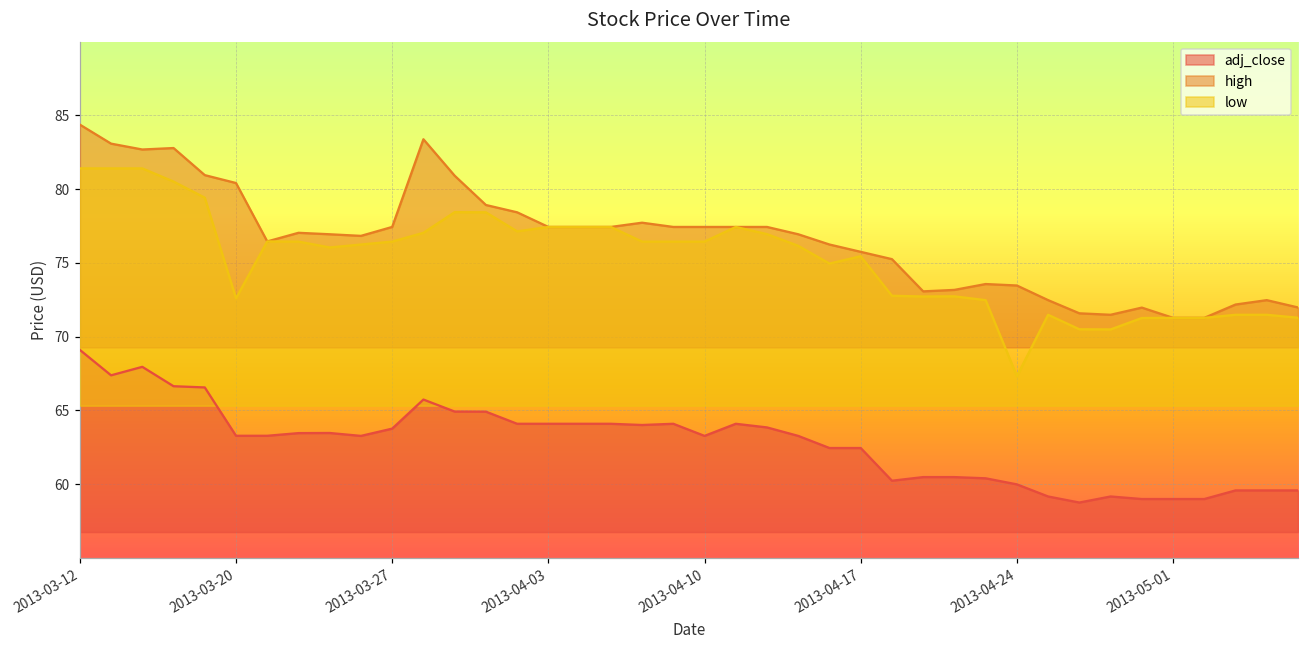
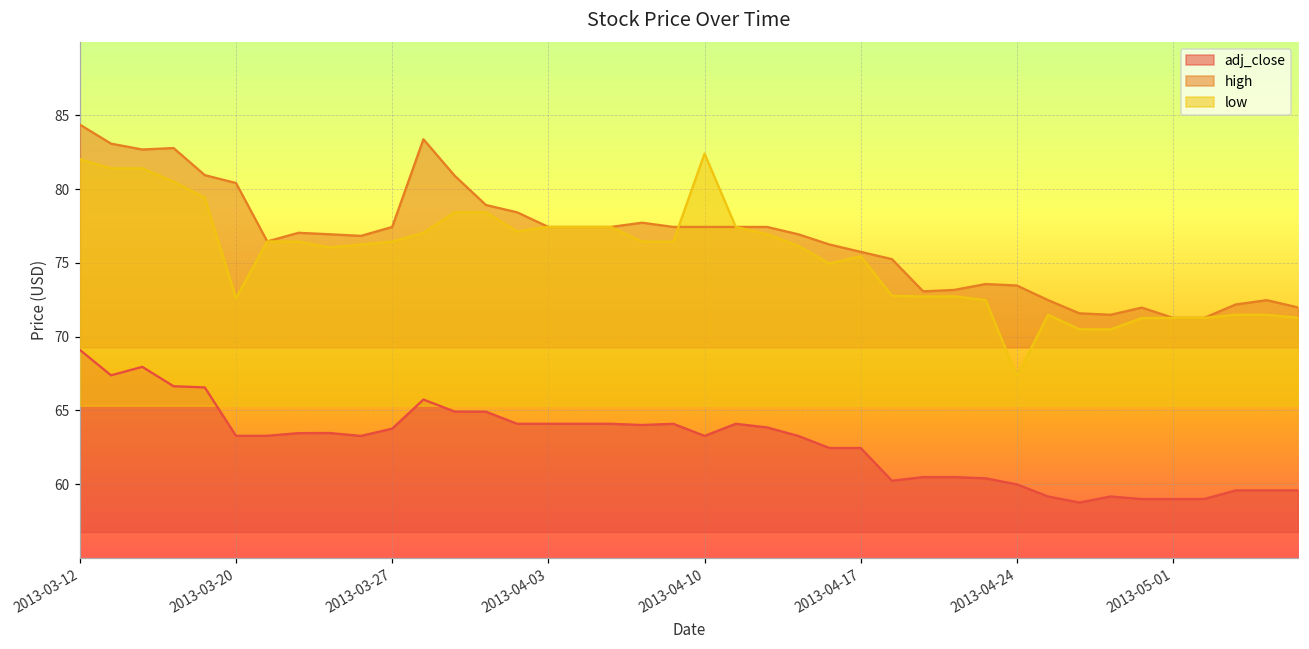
  {
    "low": {
-     "2013-03-12": 81.4,
+     "2013-03-12": 82.0,
      "2013-03-20": 72.6,
      "2013-03-27": 76.4,
-     "2013-04-10": 76.4,
+     "2013-04-10": 82.4,
      "2013-04-17": 75.5,
      "2013-04-24": 67.3
    }
  }
